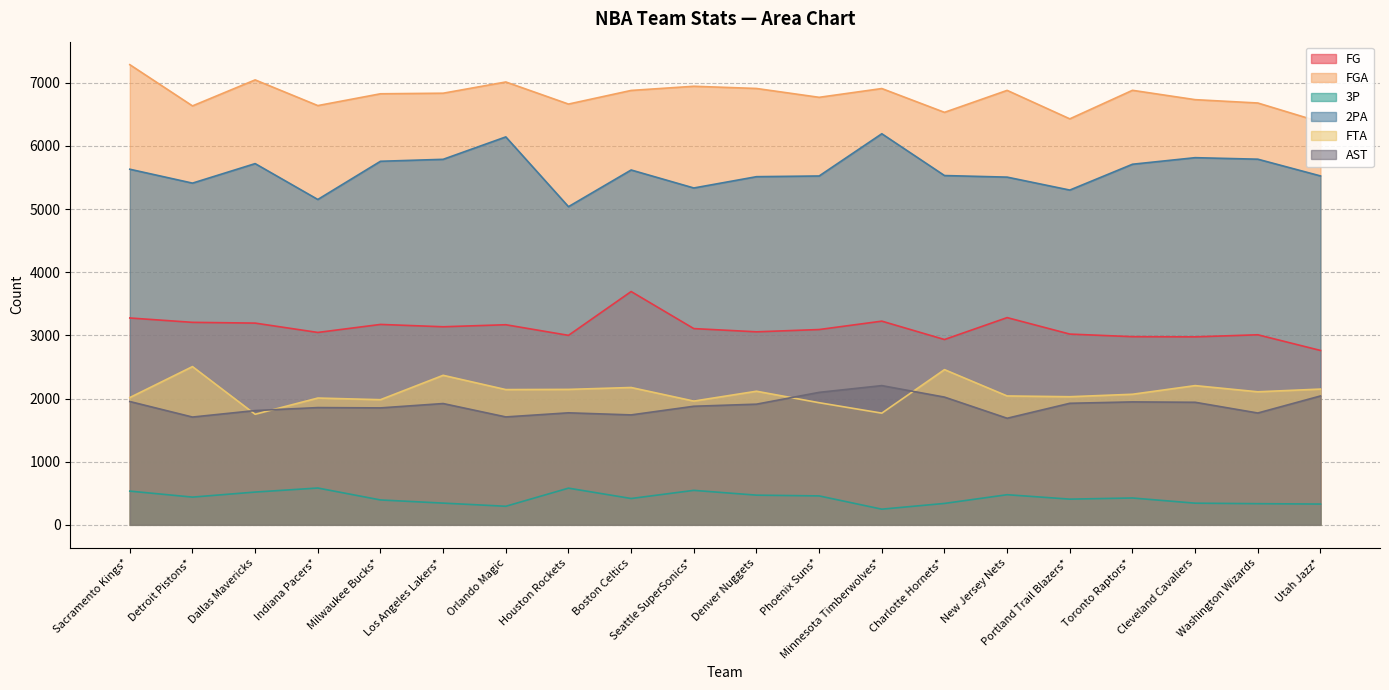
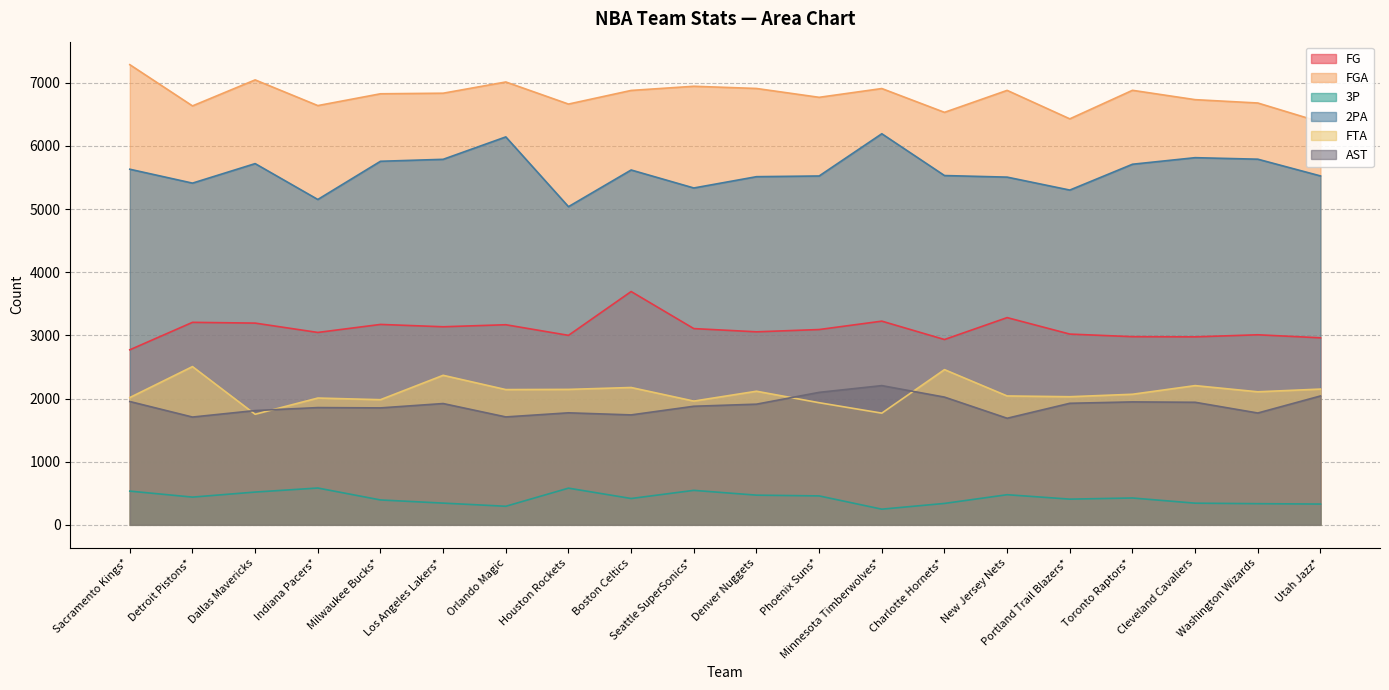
  {
    "FG": {
-     "Sacramento Kings*": 3300,
+     "Sacramento Kings*": 2800,
      "Detroit Pistons*": 3200,
      "Dallas Mavericks": 3200,
      "Indiana Pacers*": 3000,
      "Milwaukee Bucks*": 3200,
      "Los Angeles Lakers*": 3100,
      "Orlando Magic": 3200,
      "Houston Rockets": 3000,
      "Boston Celtics": 3700,
      "Seattle SuperSonics*": 3100,
      "Denver Nuggets": 3100,
      "Phoenix Suns*": 3100,
      "Minnesota Timberwolves*": 3200,
      "Charlotte Hornets*": 2900,
      "New Jersey Nets": 3300,
      "Portland Trail Blazers*": 3000,
      "Toronto Raptors*": 3000,
      "Cleveland Cavaliers": 3000,
      "Washington Wizards": 3000,
-     "Utah Jazz*": 2800
+     "Utah Jazz*": 3000
    }
  }
